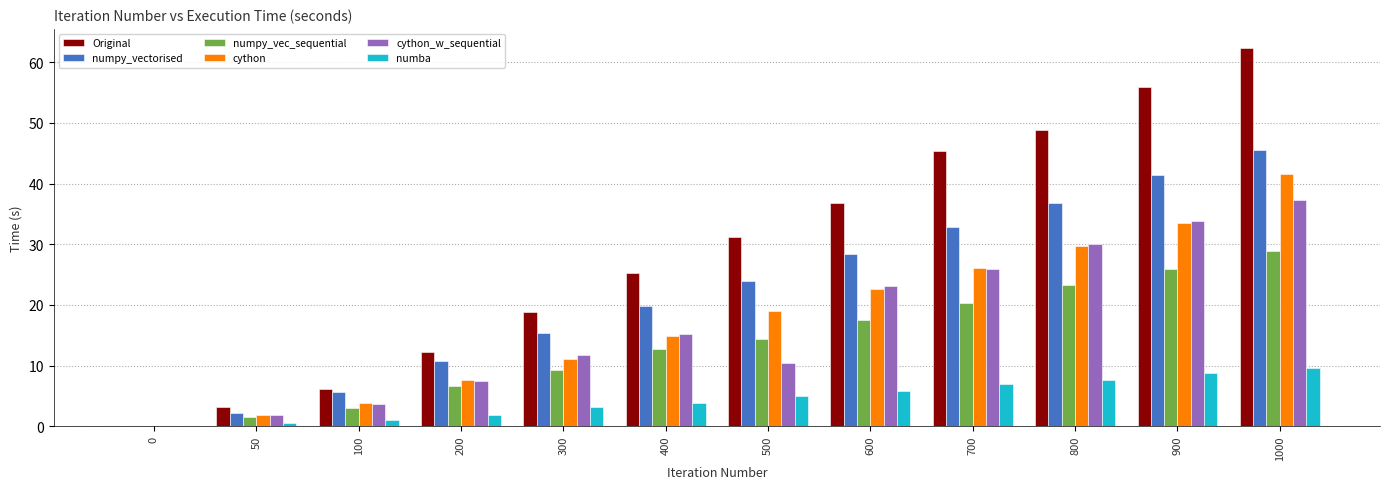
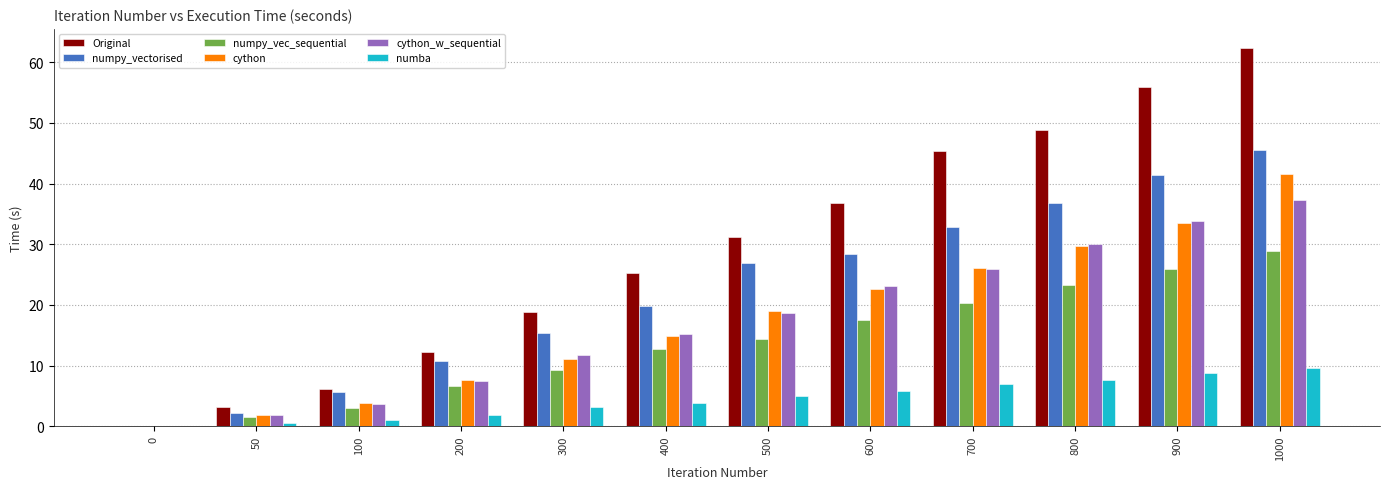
  {
    "Original": {
      "0": 0,
      "50": 3,
      "100": 6,
      "200": 12,
      "300": 19,
      "400": 25,
      "500": 31,
      "600": 37,
      "700": 45,
      "800": 49,
      "900": 56,
      "1000": 62
    },
    "numpy_vectorised": {
      "0": 0,
      "50": 2,
      "100": 6,
      "200": 11,
      "300": 15,
      "400": 20,
-     "500": 24,
+     "500": 27,
      "600": 28,
      "700": 33,
      "800": 37,
      "900": 41,
      "1000": 46
    },
    "numpy_vec_sequential": {
      "0": 0,
      "50": 1,
      "100": 3,
      "200": 7,
      "300": 9,
      "400": 13,
      "500": 14,
      "600": 18,
      "700": 20,
      "800": 23,
      "900": 26,
      "1000": 29
    },
    "cython": {
      "0": 0,
      "50": 2,
      "100": 4,
      "200": 8,
      "300": 11,
      "400": 15,
      "500": 19,
      "600": 23,
      "700": 26,
      "800": 30,
      "900": 34,
      "1000": 42
    },
    "cython_w_sequential": {
      "0": 0,
      "50": 2,
      "100": 4,
      "200": 7,
      "300": 12,
      "400": 15,
-     "500": 10,
+     "500": 19,
      "600": 23,
      "700": 26,
      "800": 30,
      "900": 34,
      "1000": 37
    },
    "numba": {
      "0": 0,
      "50": 0,
      "100": 1,
      "200": 2,
      "300": 3,
      "400": 4,
      "500": 5,
      "600": 6,
      "700": 7,
      "800": 8,
      "900": 9,
      "1000": 10
    }
  }
